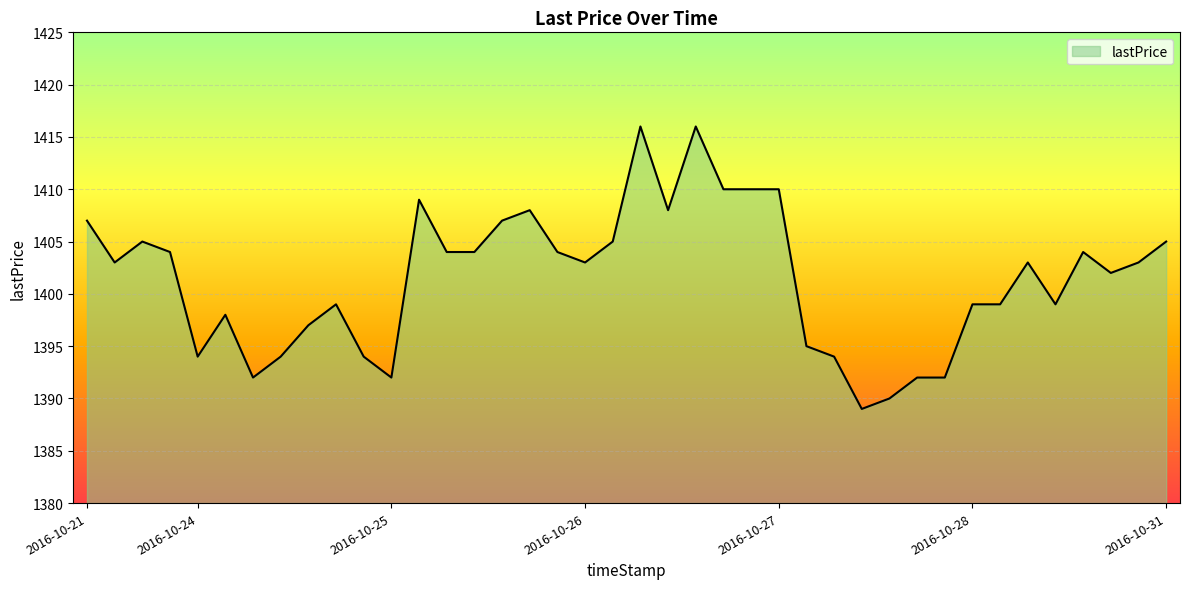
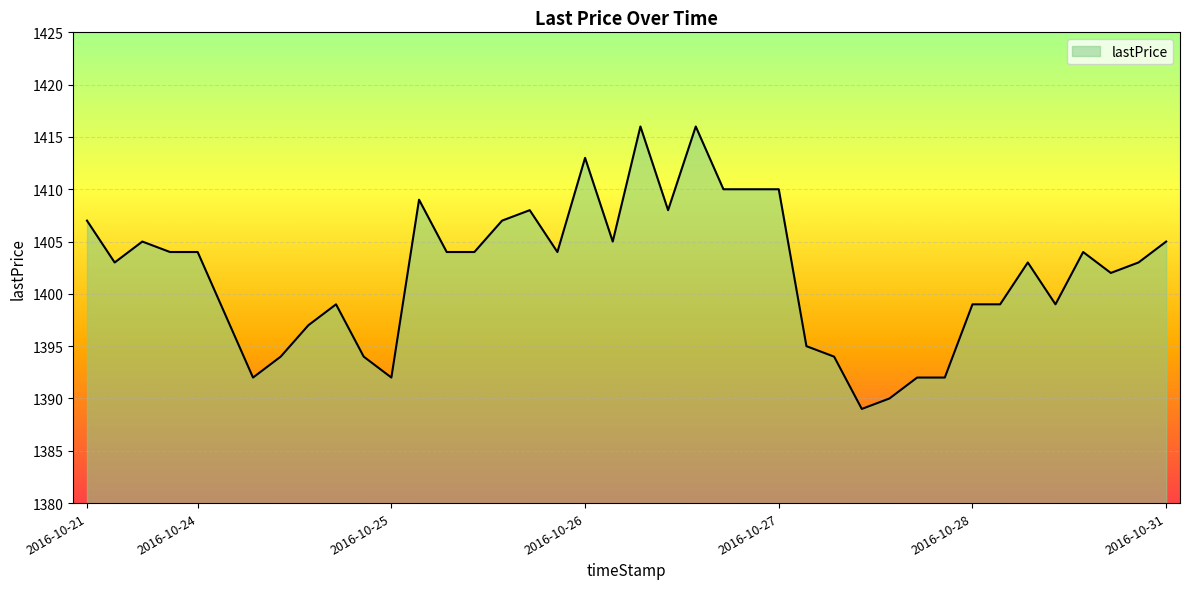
  {
    "2016-10-21": 1407,
-   "2016-10-24": 1394,
+   "2016-10-24": 1404,
    "2016-10-25": 1392,
-   "2016-10-26": 1403,
+   "2016-10-26": 1413,
    "2016-10-27": 1410,
    "2016-10-28": 1399,
    "2016-10-31": 1405
  }
